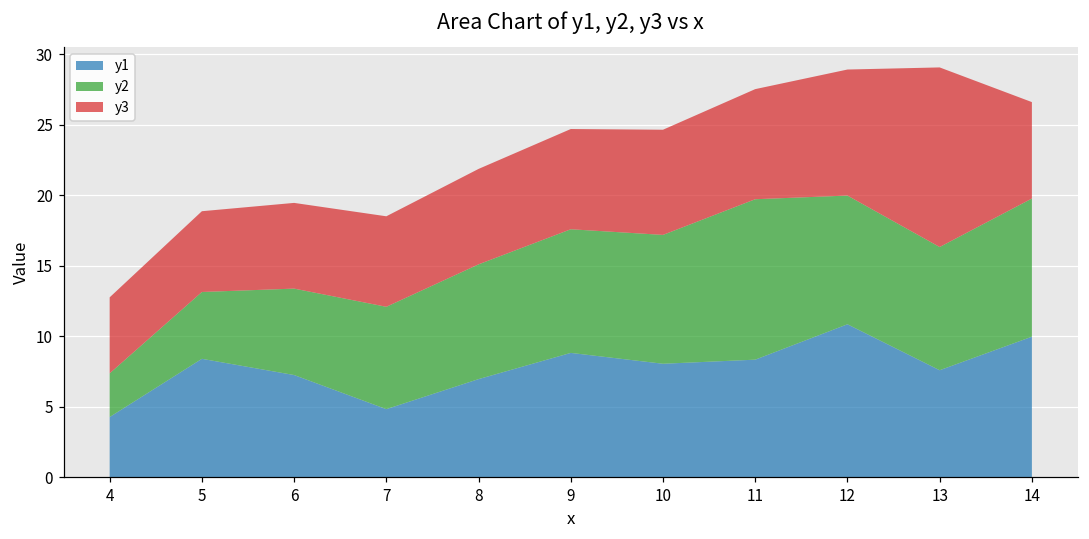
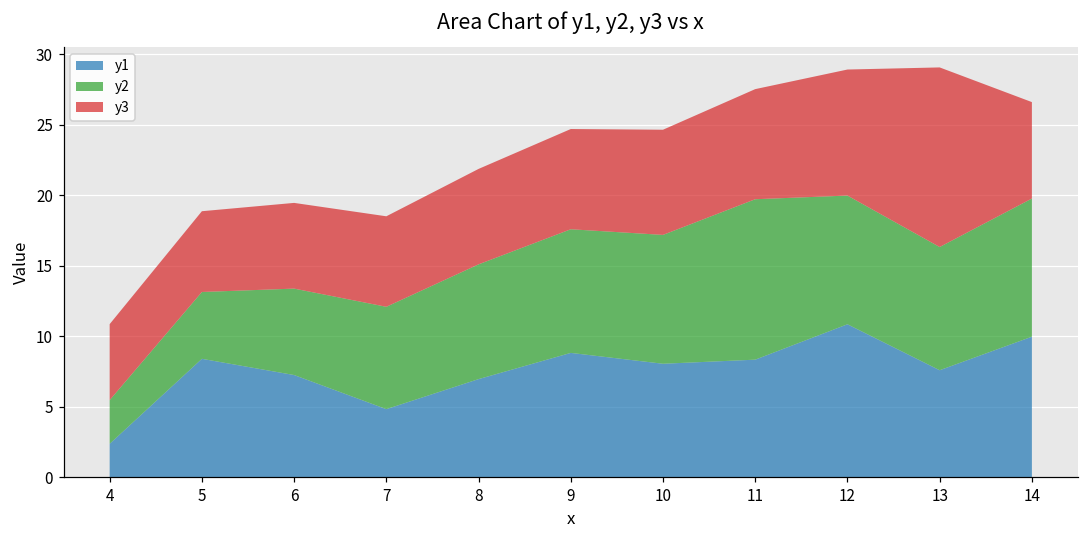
  {
    "y1": {
-     "4": 4.3,
+     "4": 2.4,
      "5": 8.4,
      "6": 7.2,
      "7": 4.8,
      "8": 7.0,
      "9": 8.8,
      "10": 8.0,
      "11": 8.3,
      "12": 10.8,
      "13": 7.6,
      "14": 10.0
    },
    "y2": {
      "4": 3.1,
      "5": 4.7,
      "6": 6.1,
      "7": 7.3,
      "8": 8.1,
      "9": 8.8,
      "10": 9.1,
      "11": 11.4,
      "12": 9.1,
      "13": 8.7,
      "14": 9.8
    },
    "y3": {
      "4": 5.4,
      "5": 5.7,
      "6": 6.1,
      "7": 6.4,
      "8": 6.8,
      "9": 7.1,
      "10": 7.5,
      "11": 7.8,
      "12": 8.9,
      "13": 12.7,
      "14": 6.8
    }
  }
